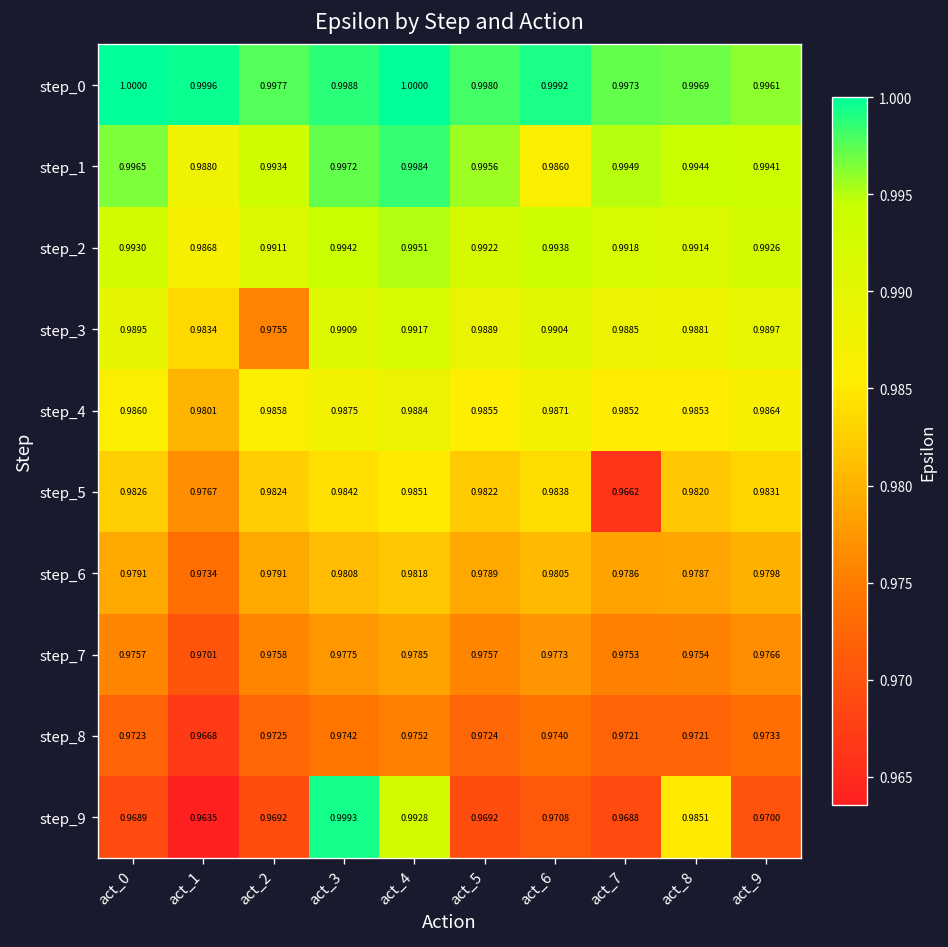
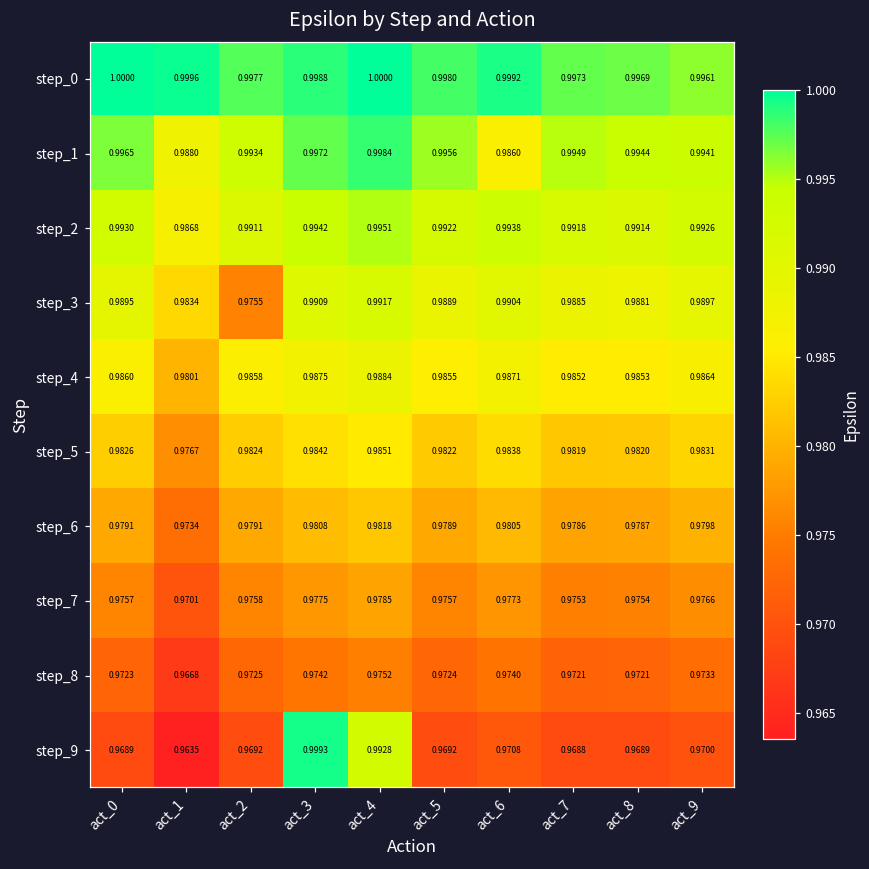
  {
    "step_0": {
      "act_0": 1.0000,
      "act_1": 0.9996,
      "act_2": 0.9977,
      "act_3": 0.9988,
      "act_4": 1.0000,
      "act_5": 0.9980,
      "act_6": 0.9992,
      "act_7": 0.9973,
      "act_8": 0.9969,
      "act_9": 0.9961
    },
    "step_1": {
      "act_0": 0.9965,
      "act_1": 0.9880,
      "act_2": 0.9934,
      "act_3": 0.9972,
      "act_4": 0.9984,
      "act_5": 0.9956,
      "act_6": 0.9860,
      "act_7": 0.9949,
      "act_8": 0.9944,
      "act_9": 0.9941
    },
    "step_2": {
      "act_0": 0.9930,
      "act_1": 0.9868,
      "act_2": 0.9911,
      "act_3": 0.9942,
      "act_4": 0.9951,
      "act_5": 0.9922,
      "act_6": 0.9938,
      "act_7": 0.9918,
      "act_8": 0.9914,
      "act_9": 0.9926
    },
    "step_3": {
      "act_0": 0.9895,
      "act_1": 0.9834,
      "act_2": 0.9755,
      "act_3": 0.9909,
      "act_4": 0.9917,
      "act_5": 0.9889,
      "act_6": 0.9904,
      "act_7": 0.9885,
      "act_8": 0.9881,
      "act_9": 0.9897
    },
    "step_4": {
      "act_0": 0.9860,
      "act_1": 0.9801,
      "act_2": 0.9858,
      "act_3": 0.9875,
      "act_4": 0.9884,
      "act_5": 0.9855,
      "act_6": 0.9871,
      "act_7": 0.9852,
      "act_8": 0.9853,
      "act_9": 0.9864
    },
    "step_5": {
      "act_0": 0.9826,
      "act_1": 0.9767,
      "act_2": 0.9824,
      "act_3": 0.9842,
      "act_4": 0.9851,
      "act_5": 0.9822,
      "act_6": 0.9838,
-     "act_7": 0.9662,
+     "act_7": 0.9819,
      "act_8": 0.9820,
      "act_9": 0.9831
    },
    "step_6": {
      "act_0": 0.9791,
      "act_1": 0.9734,
      "act_2": 0.9791,
      "act_3": 0.9808,
      "act_4": 0.9818,
      "act_5": 0.9789,
      "act_6": 0.9805,
      "act_7": 0.9786,
      "act_8": 0.9787,
      "act_9": 0.9798
    },
    "step_7": {
      "act_0": 0.9757,
      "act_1": 0.9701,
      "act_2": 0.9758,
      "act_3": 0.9775,
      "act_4": 0.9785,
      "act_5": 0.9757,
      "act_6": 0.9773,
      "act_7": 0.9753,
      "act_8": 0.9754,
      "act_9": 0.9766
    },
    "step_8": {
      "act_0": 0.9723,
      "act_1": 0.9668,
      "act_2": 0.9725,
      "act_3": 0.9742,
      "act_4": 0.9752,
      "act_5": 0.9724,
      "act_6": 0.9740,
      "act_7": 0.9721,
      "act_8": 0.9721,
      "act_9": 0.9733
    },
    "step_9": {
      "act_0": 0.9689,
      "act_1": 0.9635,
      "act_2": 0.9692,
      "act_3": 0.9993,
      "act_4": 0.9928,
      "act_5": 0.9692,
      "act_6": 0.9708,
      "act_7": 0.9688,
-     "act_8": 0.9851,
+     "act_8": 0.9689,
      "act_9": 0.9700
    }
  }
